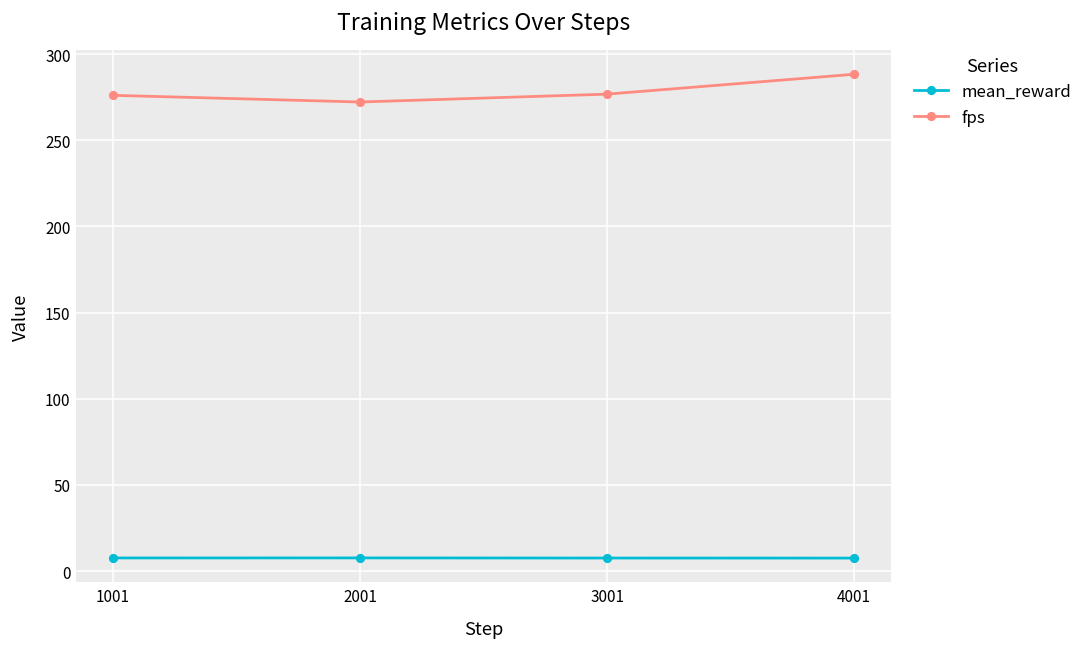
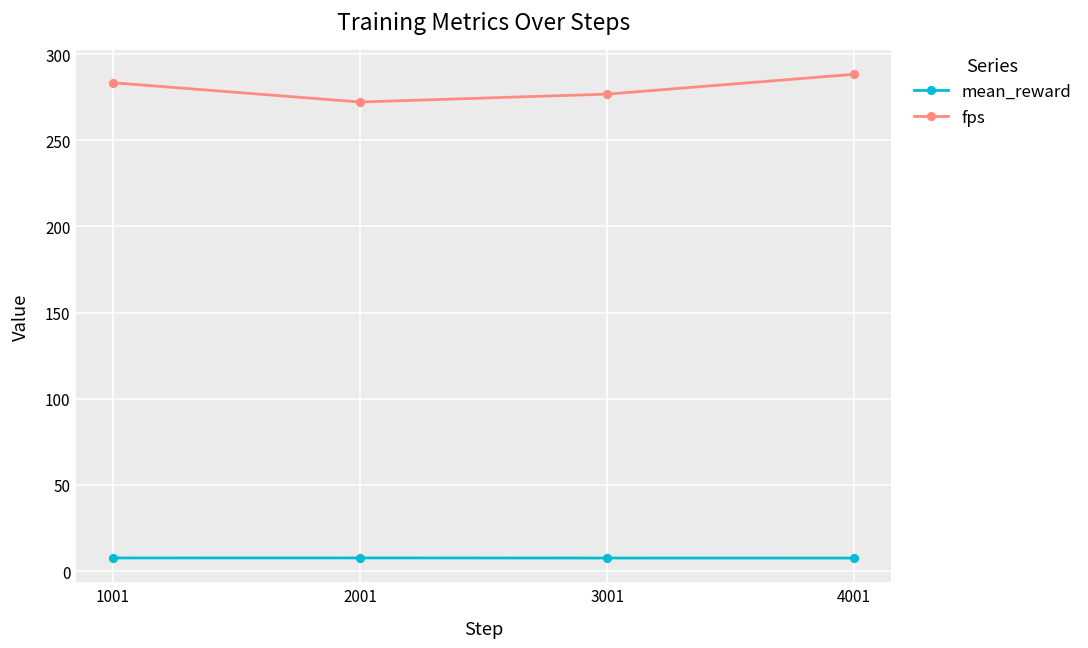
  {
    "mean_reward": {
      "1001": 8,
      "2001": 8,
      "3001": 8,
      "4001": 8
    },
    "fps": {
-     "1001": 276,
+     "1001": 283,
      "2001": 272,
      "3001": 277,
      "4001": 288
    }
  }
